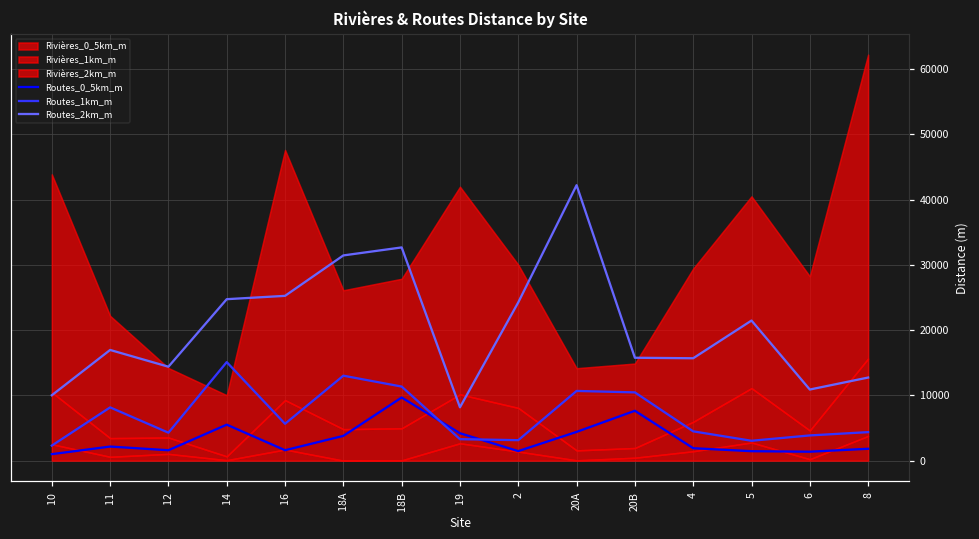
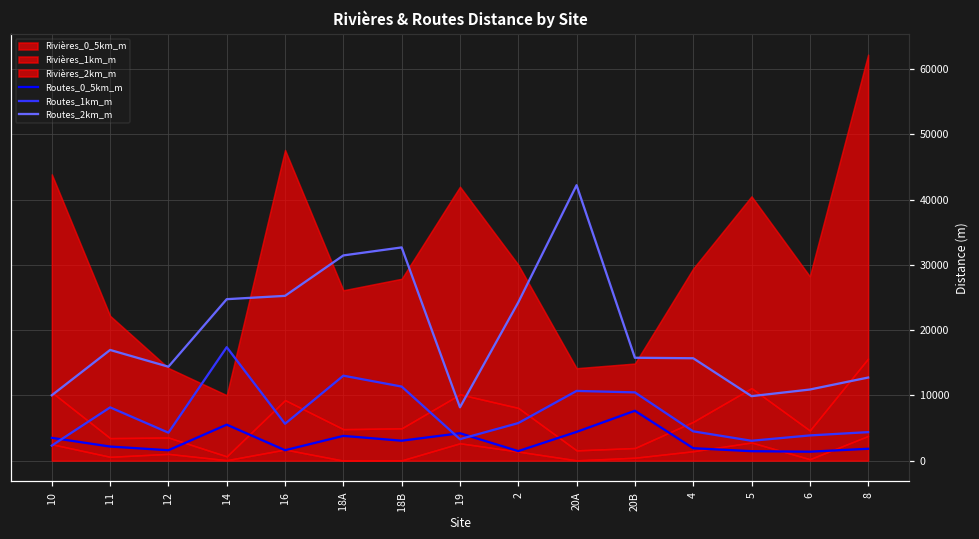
  {
    "Routes_0_5km_m": {
-     "10": 1000,
+     "10": 3000,
      "11": 2000,
      "12": 2000,
      "14": 6000,
      "18A": 4000,
-     "18B": 10000,
+     "18B": 3000,
      "19": 4000,
      "20A": 4000,
      "20B": 8000,
      "4": 2000,
      "5": 1000,
      "6": 1000,
      "8": 2000
    },
    "Routes_1km_m": {
      "11": 8000,
      "12": 4000,
-     "14": 15000,
+     "14": 17000,
      "16": 6000,
      "18A": 13000,
      "18B": 11000,
      "19": 3000,
-     "2": 3000,
+     "2": 6000,
      "20A": 11000,
      "20B": 10000,
      "4": 4000,
      "6": 4000,
      "8": 4000
    },
    "Routes_2km_m": {
      "10": 10000,
      "11": 17000,
      "14": 25000,
      "16": 25000,
      "18A": 31000,
      "18B": 33000,
      "19": 8000,
      "2": 24000,
      "20A": 42000,
      "20B": 16000,
      "4": 16000,
-     "5": 21000,
+     "5": 10000,
      "6": 11000,
      "8": 13000
    }
  }
